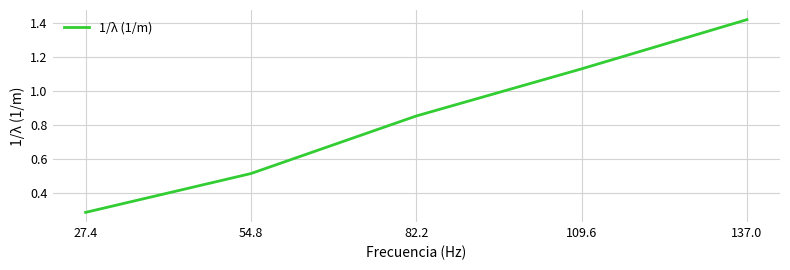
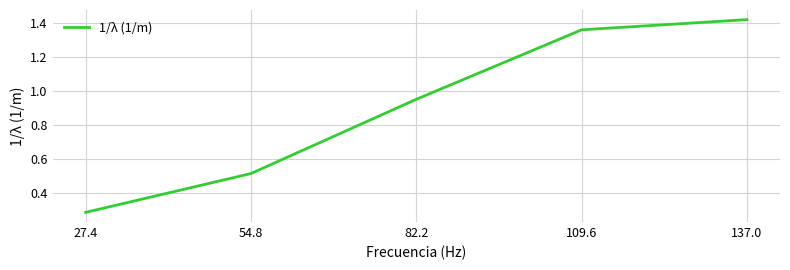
  {
    "27.4": 0.28,
    "54.8": 0.51,
-   "82.2": 0.85,
-   "109.6": 1.13,
+   "82.2": 0.95,
+   "109.6": 1.36,
    "137.0": 1.42
  }
